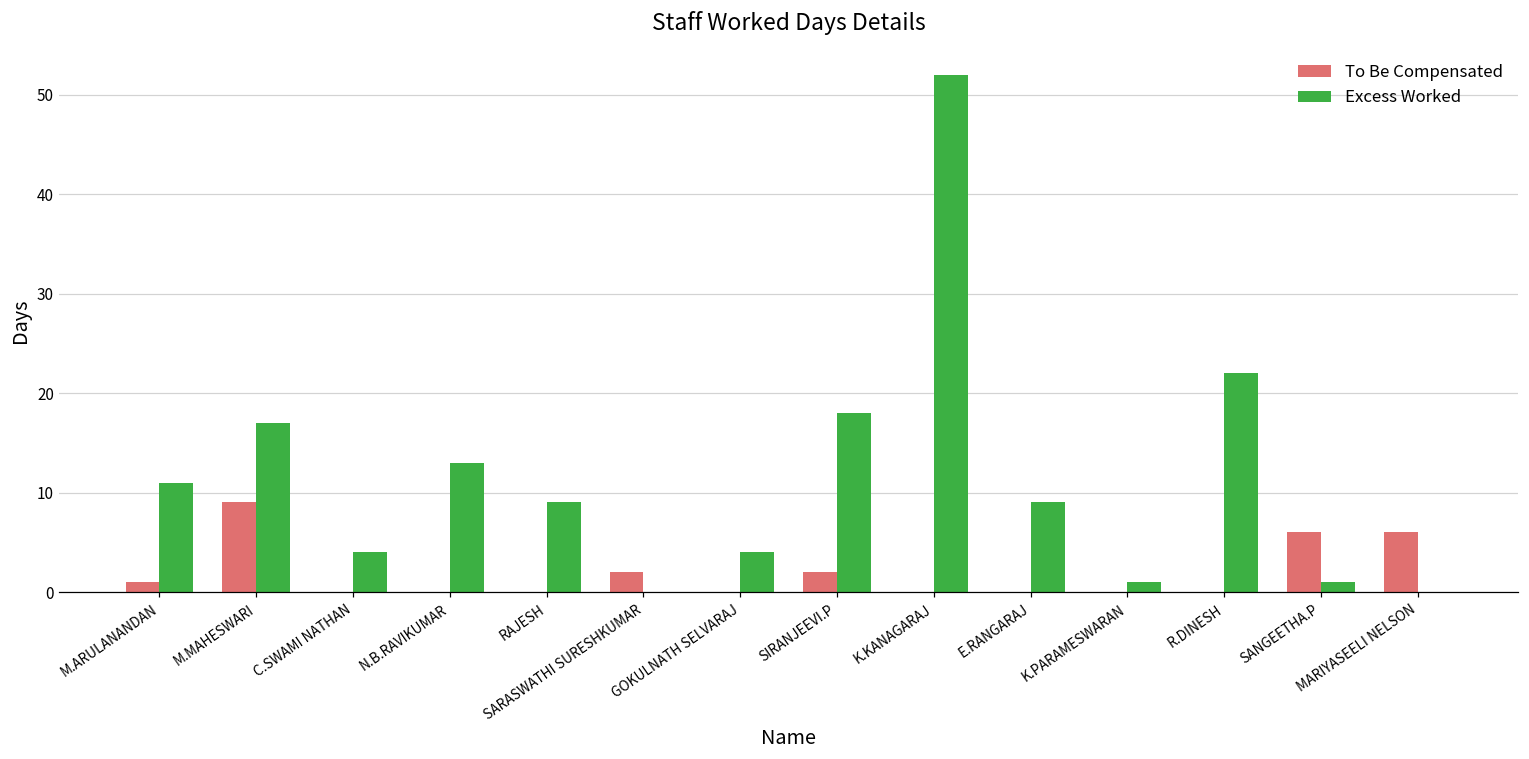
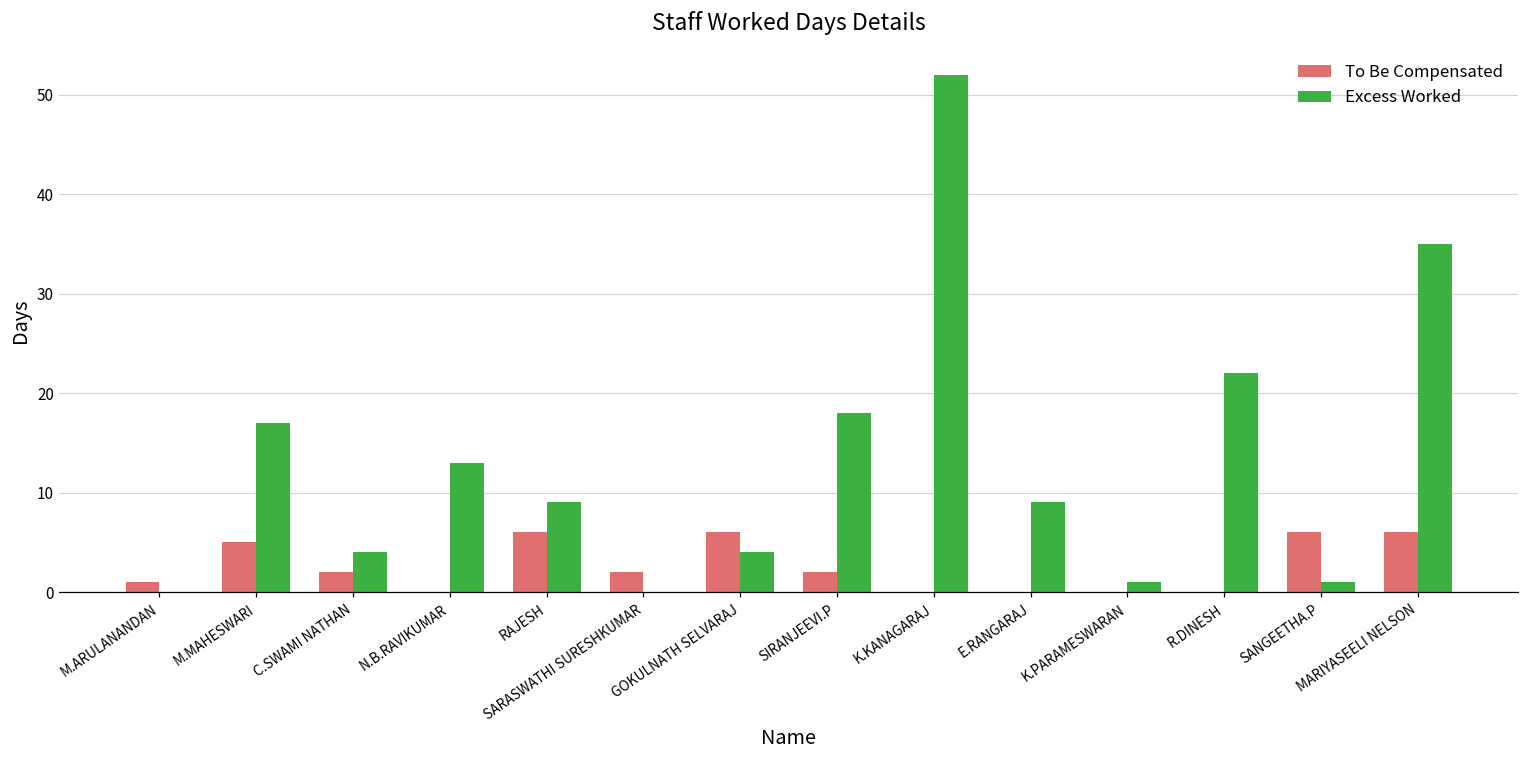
  {
    "To Be Compensated": {
      "M.ARULANANDAN": 1,
-     "M.MAHESWARI": 9,
-     "C.SWAMI NATHAN": 0,
+     "M.MAHESWARI": 5,
+     "C.SWAMI NATHAN": 2,
      "N.B.RAVIKUMAR": 0,
-     "RAJESH": 0,
+     "RAJESH": 6,
      "SARASWATHI SURESHKUMAR": 2,
-     "GOKULNATH SELVARAJ": 0,
+     "GOKULNATH SELVARAJ": 6,
      "SIRANJEEVI.P": 2,
      "K.KANAGARAJ": 0,
      "E.RANGARAJ": 0,
      "K.PARAMESWARAN": 0,
      "R.DINESH": 0,
      "SANGEETHA.P": 6,
      "MARIYASEELI NELSON": 6
    },
    "Excess Worked": {
-     "M.ARULANANDAN": 11,
+     "M.ARULANANDAN": 0,
      "M.MAHESWARI": 17,
      "C.SWAMI NATHAN": 4,
      "N.B.RAVIKUMAR": 13,
      "RAJESH": 9,
      "SARASWATHI SURESHKUMAR": 0,
      "GOKULNATH SELVARAJ": 4,
      "SIRANJEEVI.P": 18,
      "K.KANAGARAJ": 52,
      "E.RANGARAJ": 9,
      "K.PARAMESWARAN": 1,
      "R.DINESH": 22,
      "SANGEETHA.P": 1,
-     "MARIYASEELI NELSON": 0
+     "MARIYASEELI NELSON": 35
    }
  }
